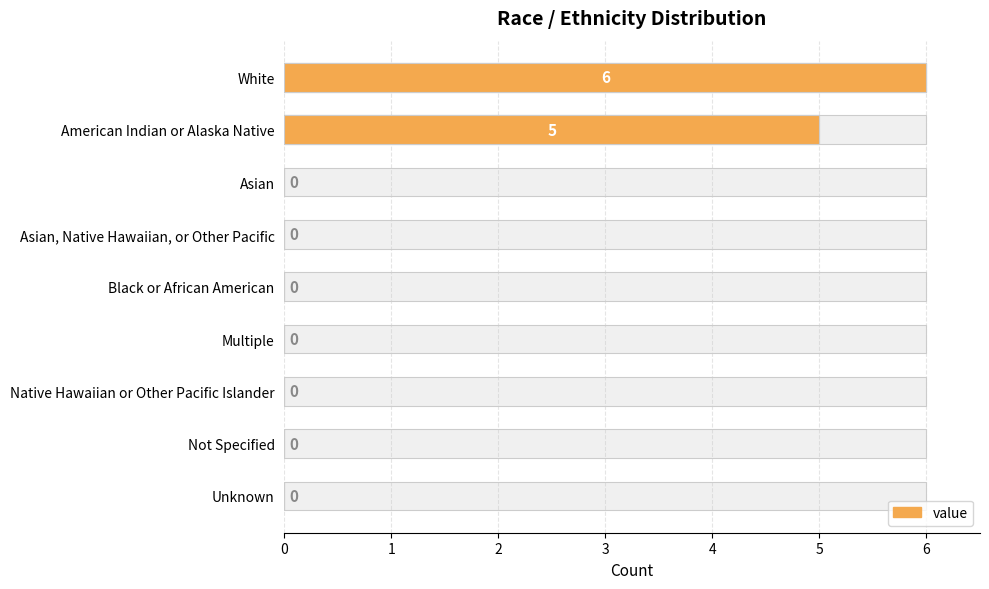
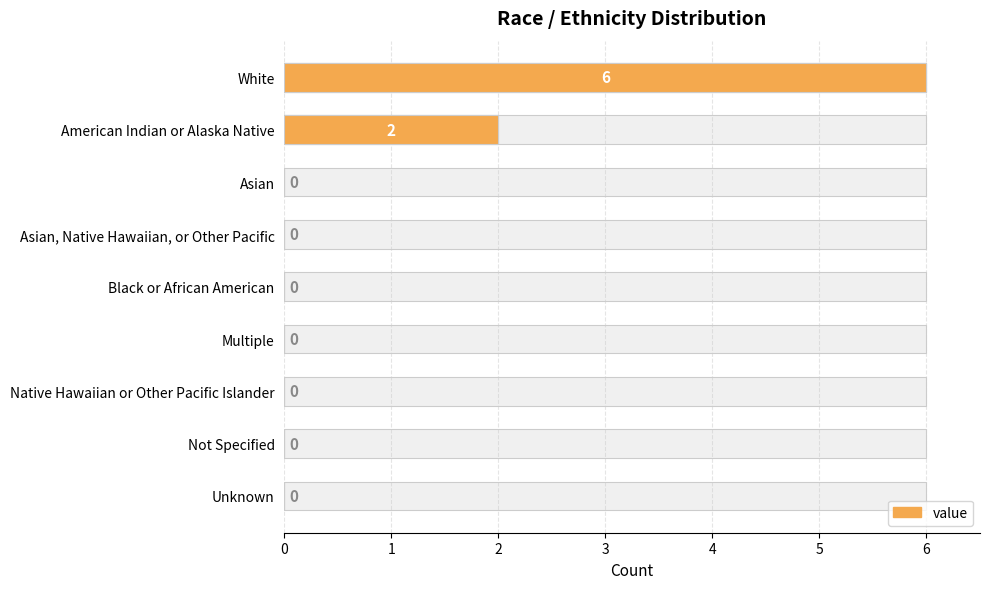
  {
    "value": {
      "White": 6,
-     "American Indian or Alaska Native": 5,
+     "American Indian or Alaska Native": 2,
      "Asian": 0,
      "Asian, Native Hawaiian, or Other Pacific": 0,
      "Black or African American": 0,
      "Multiple": 0,
      "Native Hawaiian or Other Pacific Islander": 0,
      "Not Specified": 0,
      "Unknown": 0
    }
  }
